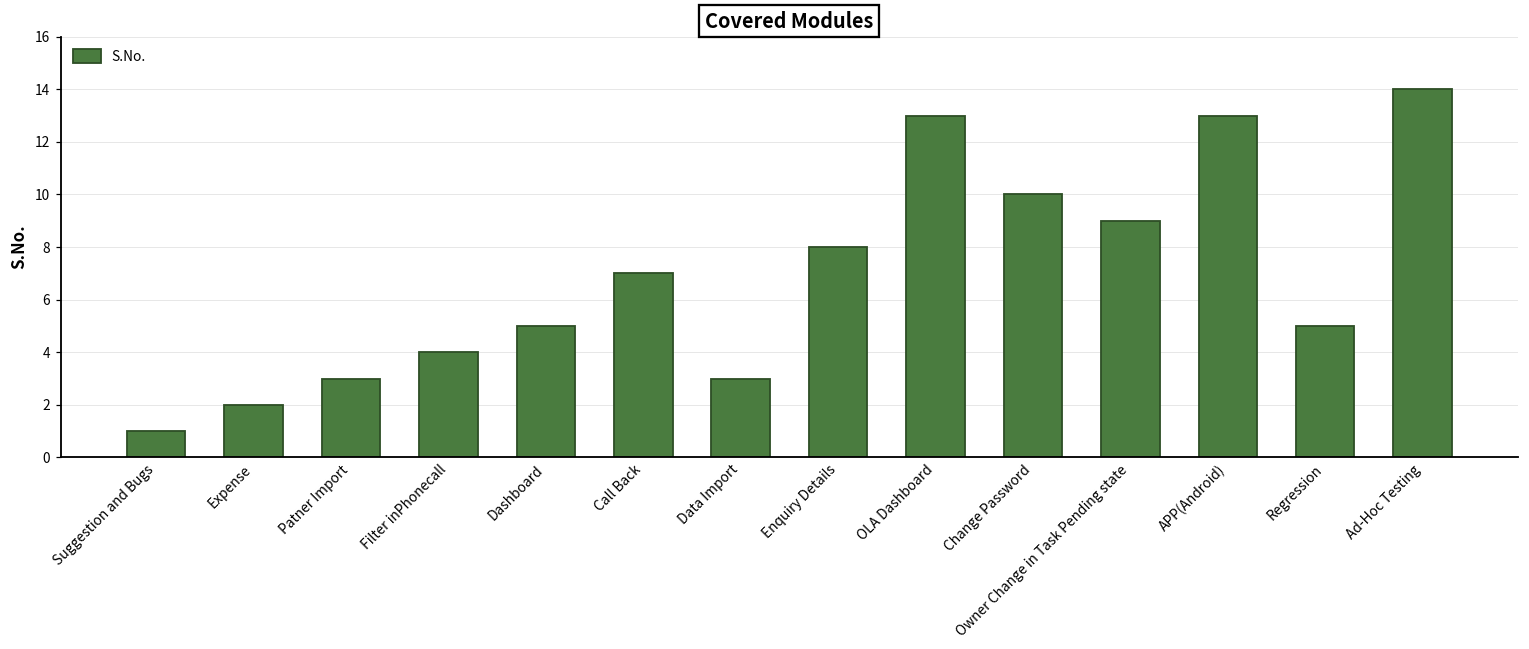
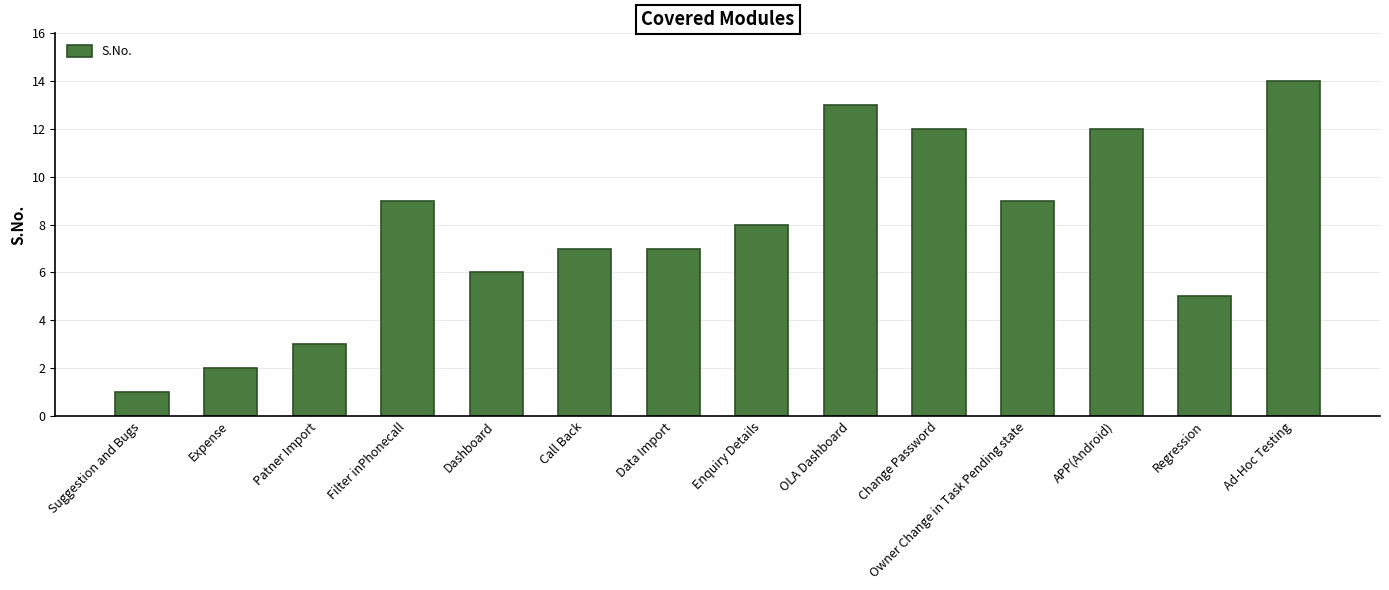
  {
    "Suggestion and Bugs": 1,
    "Expense": 2,
    "Patner Import": 3,
-   "Filter inPhonecall": 4,
-   "Dashboard": 5,
+   "Filter inPhonecall": 9,
+   "Dashboard": 6,
    "Call Back": 7,
-   "Data Import": 3,
+   "Data Import": 7,
    "Enquiry Details": 8,
    "OLA Dashboard": 13,
-   "Change Password": 10,
+   "Change Password": 12,
    "Owner Change in Task Pending state": 9,
-   "APP(Android)": 13,
+   "APP(Android)": 12,
    "Regression": 5,
    "Ad-Hoc Testing": 14
  }
